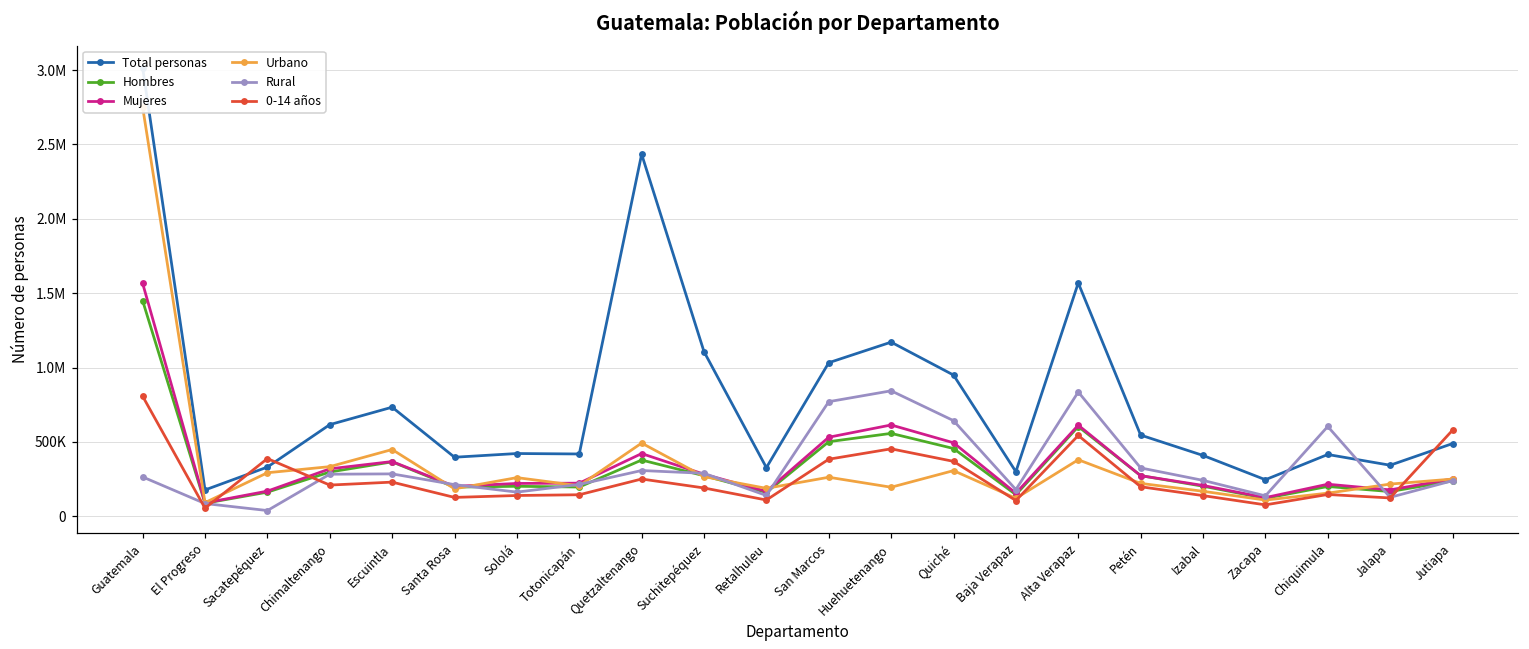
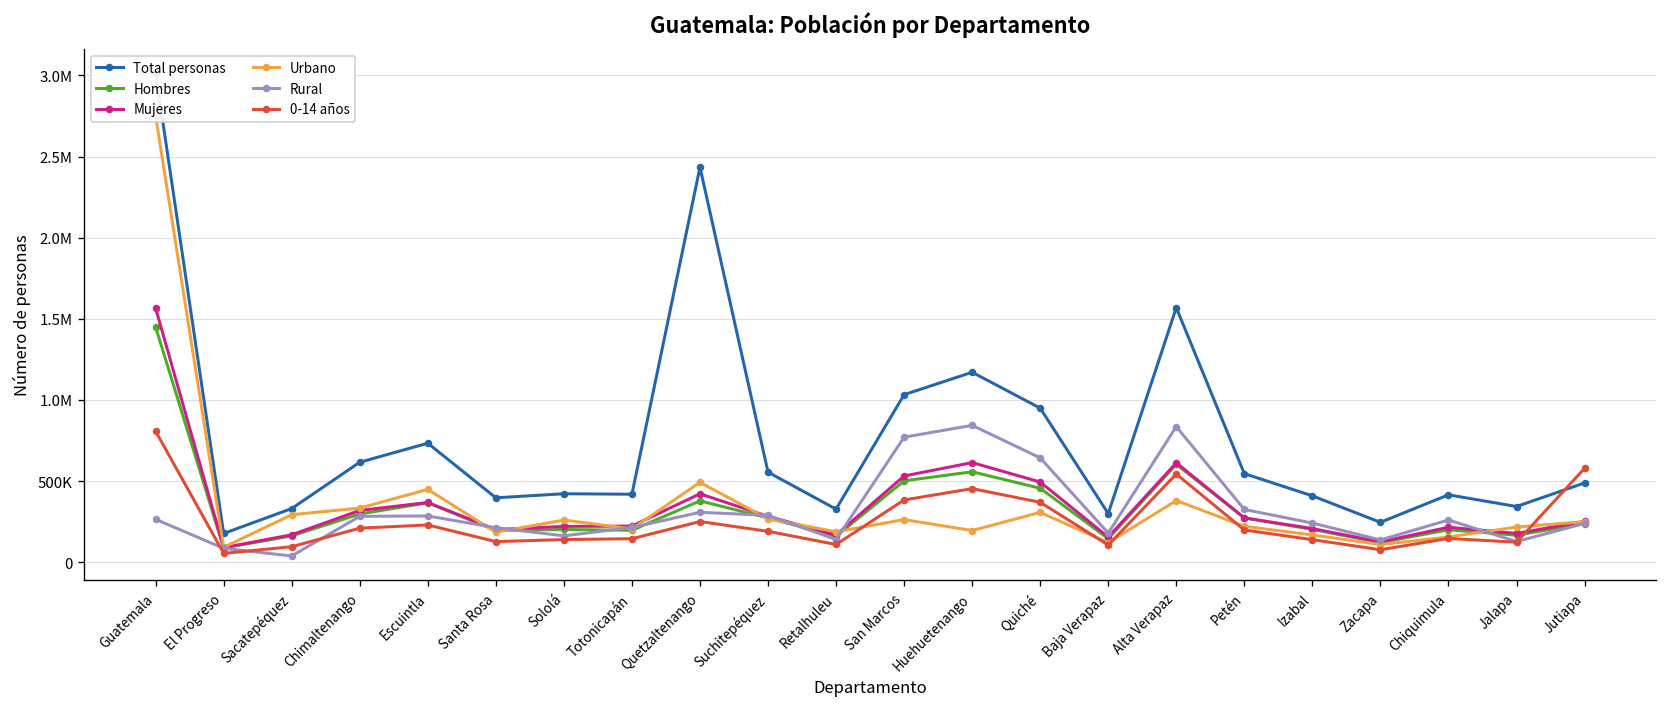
  {
    "Total personas": {
      "El Progreso": 180000,
      "Sacatepéquez": 330000,
      "Chimaltenango": 620000,
      "Escuintla": 730000,
      "Santa Rosa": 400000,
      "Sololá": 420000,
      "Totonicapán": 420000,
      "Quetzaltenango": 2430000,
-     "Suchitepéquez": 1110000,
+     "Suchitepéquez": 550000,
      "Retalhuleu": 330000,
      "San Marcos": 1030000,
      "Huehuetenango": 1170000,
      "Quiché": 950000,
      "Baja Verapaz": 300000,
      "Alta Verapaz": 1570000,
      "Petén": 550000,
      "Izabal": 410000,
      "Zacapa": 250000,
      "Chiquimula": 420000,
      "Jalapa": 340000,
      "Jutiapa": 490000
    },
    "Hombres": {
      "Guatemala": 1450000,
      "Sololá": 200000,
      "Quetzaltenango": 380000,
      "San Marcos": 500000,
      "Huehuetenango": 560000,
      "Quiché": 460000
    },
    "Mujeres": {
      "Guatemala": 1570000,
      "Sololá": 220000,
      "Quetzaltenango": 420000,
      "San Marcos": 530000,
      "Huehuetenango": 610000,
      "Quiché": 490000
    },
    "Urbano": {
      "Guatemala": 2750000,
      "Sacatepéquez": 290000,
      "Escuintla": 450000,
      "Sololá": 260000,
      "Quetzaltenango": 490000,
      "Retalhuleu": 190000,
      "San Marcos": 260000,
      "Huehuetenango": 190000,
      "Quiché": 310000,
      "Alta Verapaz": 380000,
      "Petén": 220000,
      "Izabal": 170000,
      "Jalapa": 220000
    },
    "Rural": {
      "Guatemala": 260000,
      "Sacatepéquez": 40000,
      "Escuintla": 280000,
      "Sololá": 160000,
      "Quetzaltenango": 310000,
      "Retalhuleu": 140000,
      "San Marcos": 770000,
      "Huehuetenango": 840000,
      "Quiché": 640000,
      "Baja Verapaz": 180000,
      "Alta Verapaz": 840000,
      "Petén": 320000,
      "Izabal": 240000,
-     "Chiquimula": 600000
+     "Chiquimula": 260000
    },
    "0-14 años": {
      "Guatemala": 810000,
      "El Progreso": 50000,
-     "Sacatepéquez": 390000,
+     "Sacatepéquez": 100000,
      "Chimaltenango": 210000,
      "Escuintla": 230000,
      "Santa Rosa": 130000,
      "Sololá": 140000,
      "Totonicapán": 140000,
      "Quetzaltenango": 250000,
      "Suchitepéquez": 190000,
      "Retalhuleu": 110000,
      "San Marcos": 380000,
      "Huehuetenango": 450000,
      "Quiché": 370000,
      "Alta Verapaz": 540000,
      "Petén": 200000,
      "Izabal": 140000,
      "Zacapa": 80000,
      "Jutiapa": 580000
    }
  }
